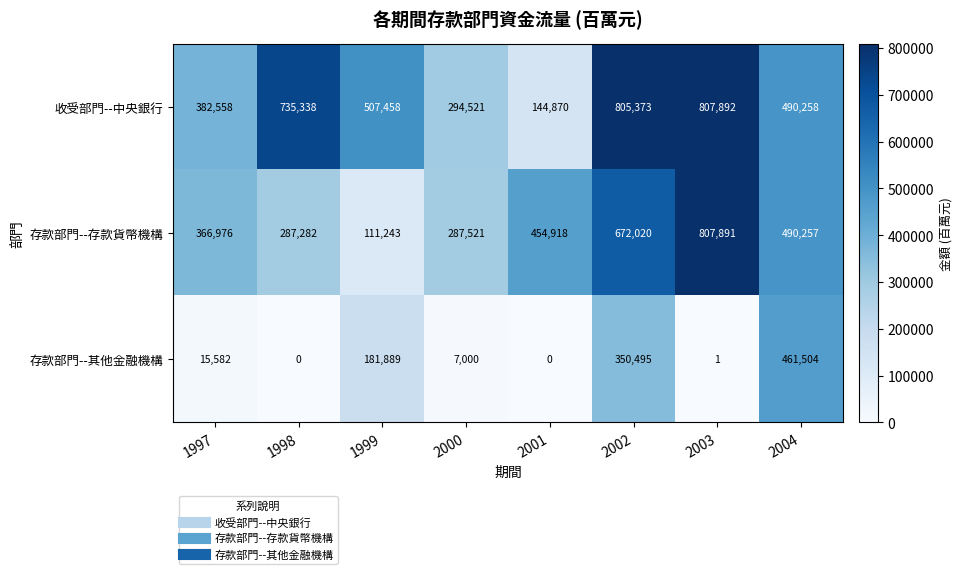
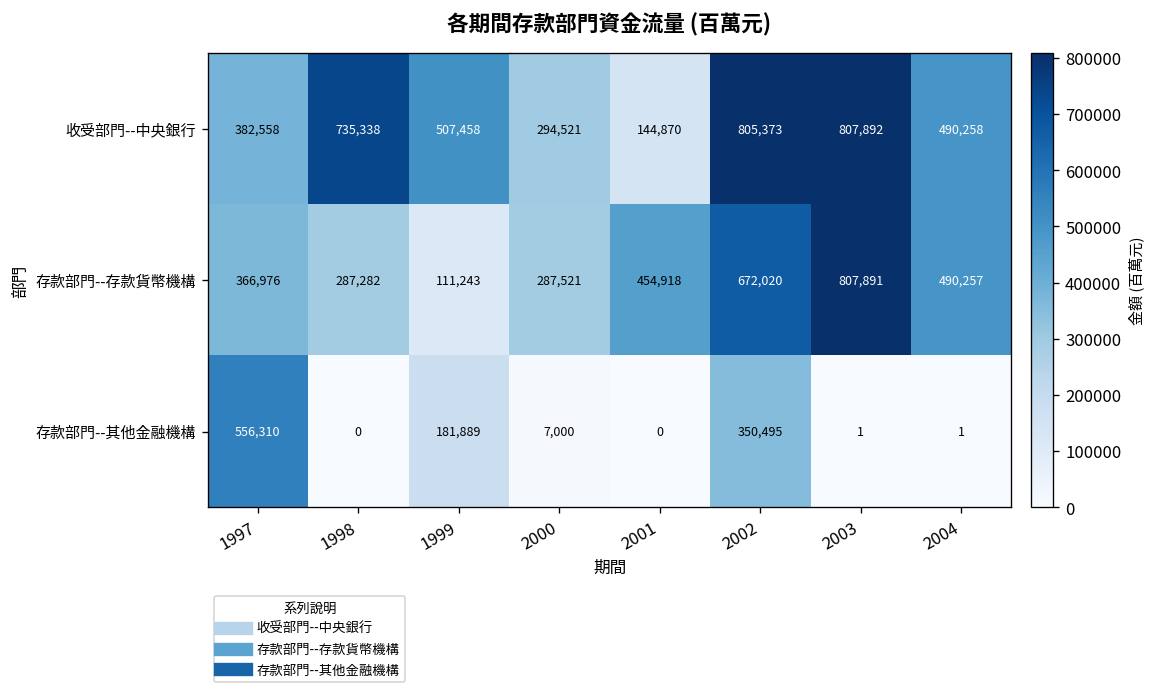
  {
    "收受部門--中央銀行": {
      "1997": "382,558",
      "1998": "735,338",
      "1999": "507,458",
      "2000": "294,521",
      "2001": "144,870",
      "2002": "805,373",
      "2003": "807,892",
      "2004": "490,258"
    },
    "存款部門--存款貨幣機構": {
      "1997": "366,976",
      "1998": "287,282",
      "1999": "111,243",
      "2000": "287,521",
      "2001": "454,918",
      "2002": "672,020",
      "2003": "807,891",
      "2004": "490,257"
    },
    "存款部門--其他金融機構": {
-     "1997": "15,582",
+     "1997": "556,310",
      "1998": "0",
      "1999": "181,889",
      "2000": "7,000",
      "2001": "0",
      "2002": "350,495",
      "2003": "1",
-     "2004": "461,504"
+     "2004": "1"
    }
  }
